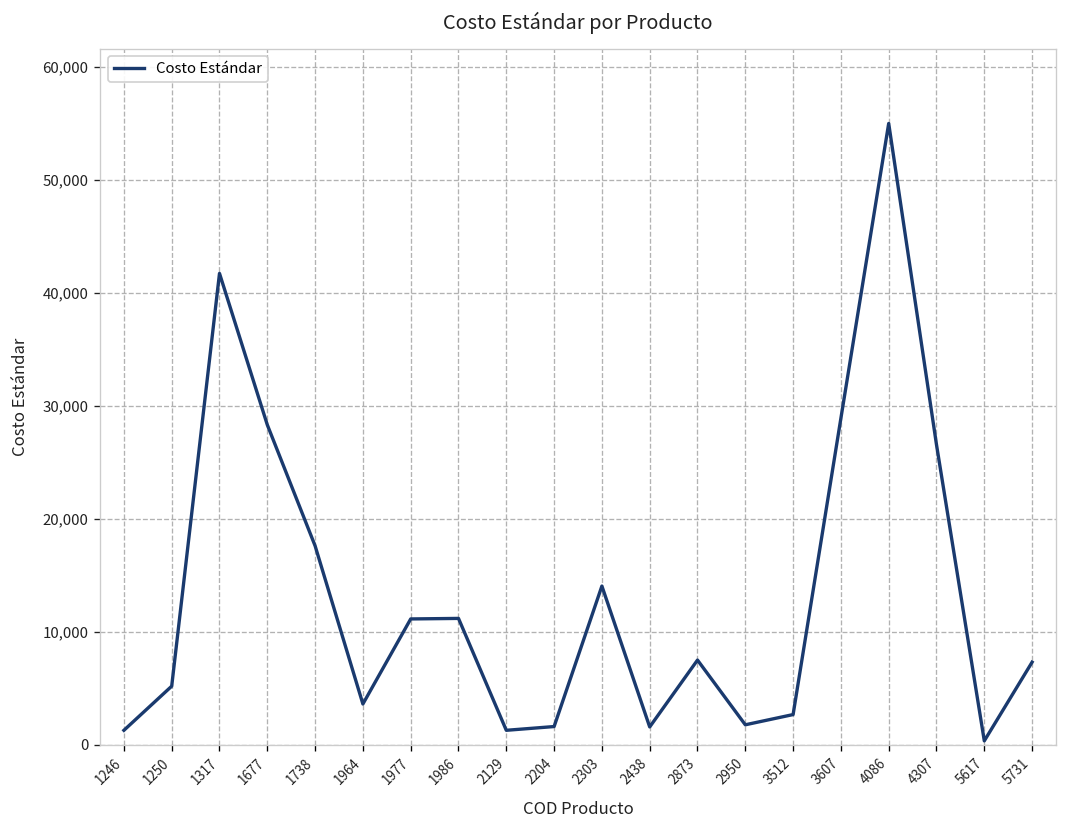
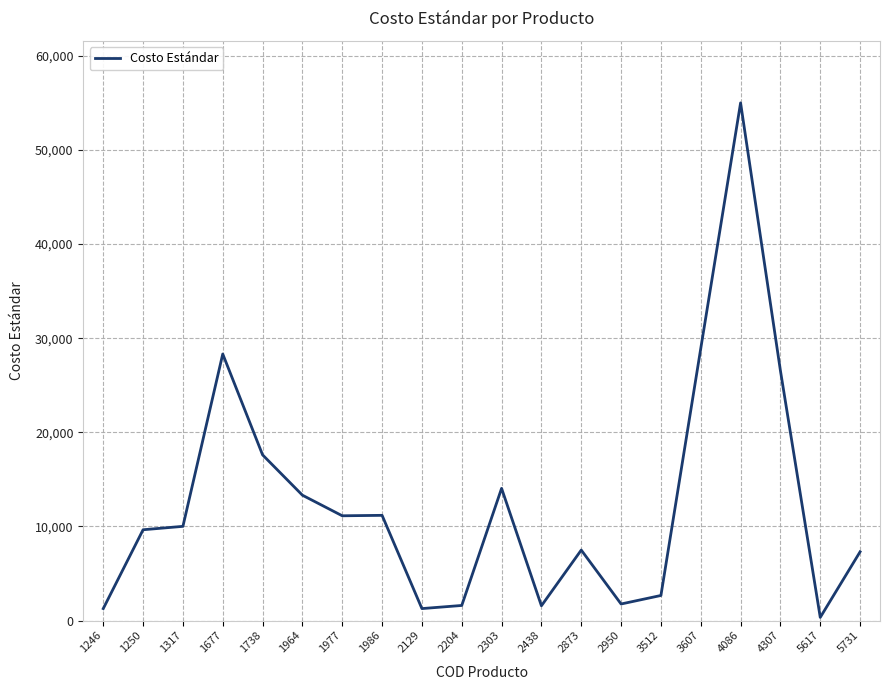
  {
    "1246": "1,000",
-   "1250": "5,000",
-   "1317": "42,000",
+   "1250": "10,000",
+   "1317": "10,000",
    "1677": "28,000",
    "1738": "18,000",
-   "1964": "4,000",
+   "1964": "13,000",
    "1977": "11,000",
    "1986": "11,000",
    "2129": "1,000",
    "2204": "2,000",
    "2303": "14,000",
    "2438": "2,000",
    "2873": "7,000",
    "2950": "2,000",
    "3512": "3,000",
    "3607": "29,000",
    "4086": "55,000",
    "4307": "27,000",
    "5617": "0",
    "5731": "7,000"
  }
